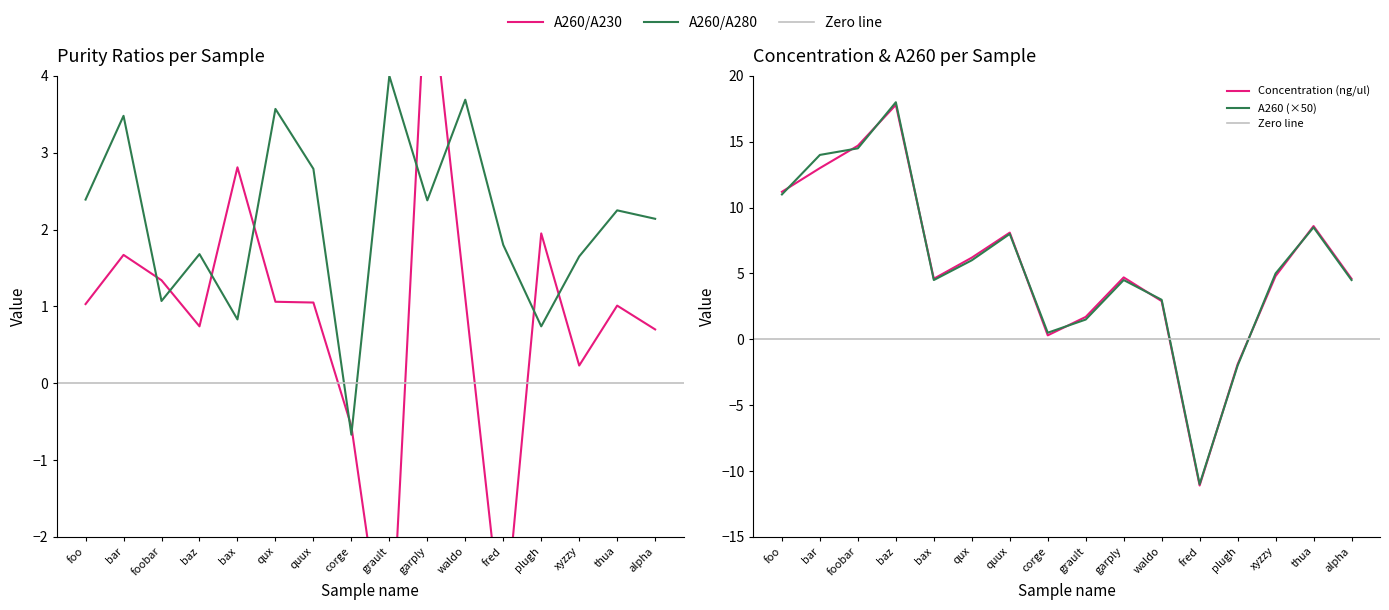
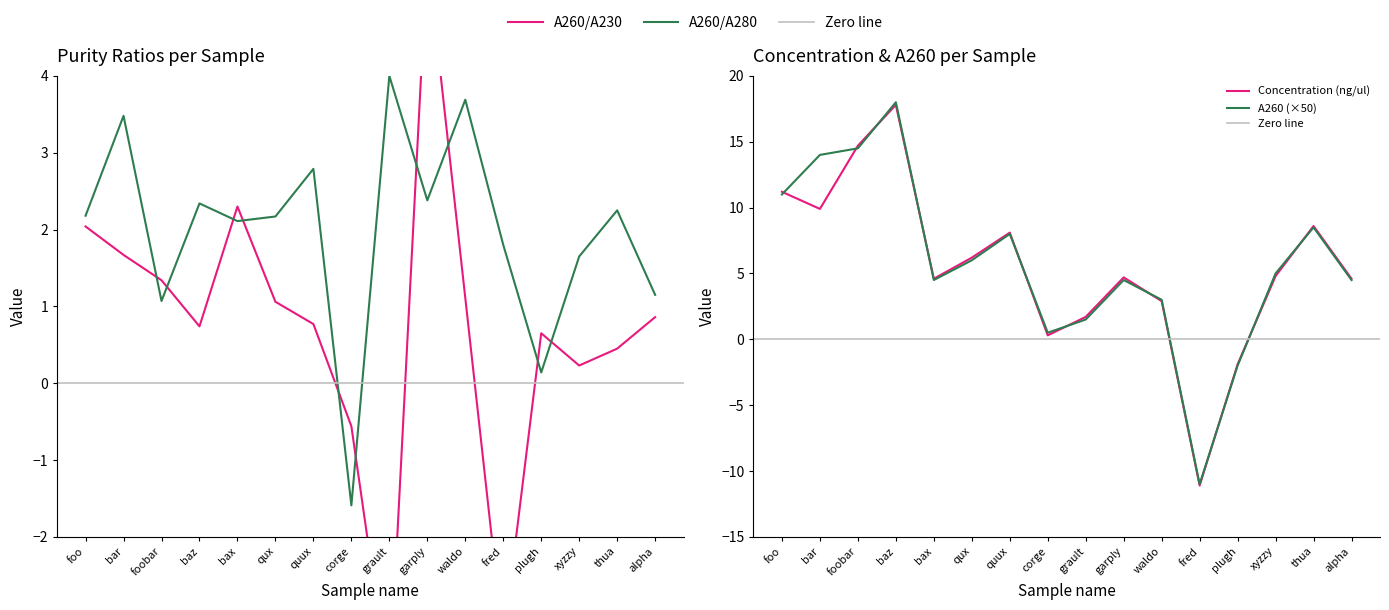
  {
    "Purity Ratios per Sample": {
      "A260/A230": {
-       "foo": 1.0,
+       "foo": 2.0,
        "bar": 1.7,
        "foobar": 1.3,
        "baz": 0.7,
-       "bax": 2.8,
+       "bax": 2.3,
        "qux": 1.1,
-       "quux": 1.1,
+       "quux": 0.8,
        "corge": -0.6,
        "waldo": 1.1,
-       "plugh": 2.0,
+       "plugh": 0.7,
        "xyzzy": 0.2,
-       "thua": 1.0,
-       "alpha": 0.7
+       "thua": 0.5,
+       "alpha": 0.9
      },
      "A260/A280": {
-       "foo": 2.4,
+       "foo": 2.2,
        "bar": 3.5,
        "foobar": 1.1,
-       "baz": 1.7,
-       "bax": 0.8,
-       "qux": 3.6,
+       "baz": 2.3,
+       "bax": 2.1,
+       "qux": 2.2,
        "quux": 2.8,
-       "corge": -0.7,
+       "corge": -1.6,
        "grault": 4.0,
        "garply": 2.4,
        "waldo": 3.7,
        "fred": 1.8,
-       "plugh": 0.7,
+       "plugh": 0.1,
        "xyzzy": 1.7,
        "thua": 2.3,
-       "alpha": 2.1
+       "alpha": 1.2
      }
    },
    "Concentration & A260 per Sample": {
      "Concentration (ng/ul)": {
        "foo": 11.2,
-       "bar": 13.0,
+       "bar": 9.9,
        "foobar": 14.7,
        "baz": 17.8,
        "qux": 6.2,
        "corge": 0.3,
        "grault": 1.7,
        "garply": 4.7,
        "xyzzy": 4.8
      },
      "A260 (×50)": {
        "foo": 11.0,
        "bar": 14.0,
        "foobar": 14.5,
        "baz": 18.0,
        "qux": 6.0,
        "corge": 0.5,
        "grault": 1.5,
        "garply": 4.5,
        "xyzzy": 5.0
      }
    }
  }
